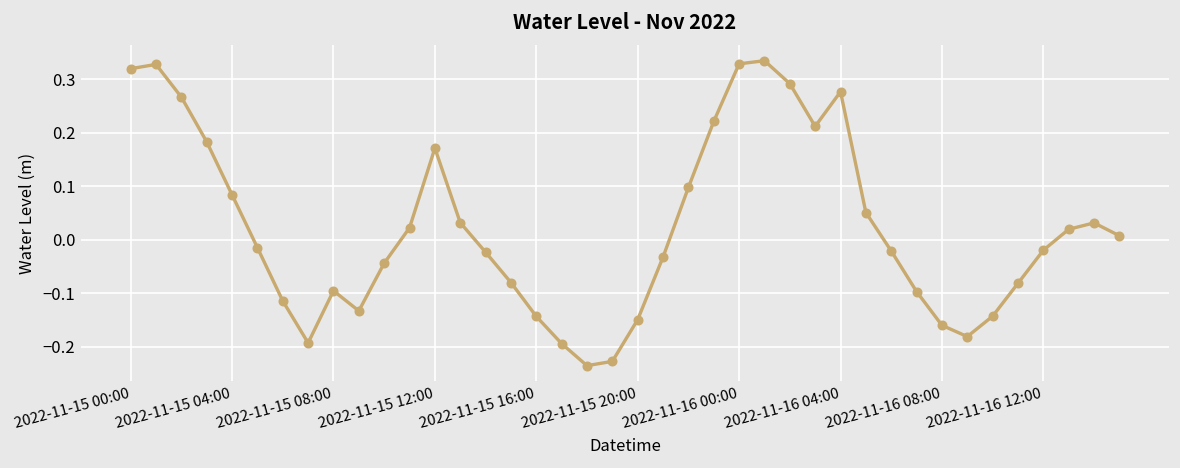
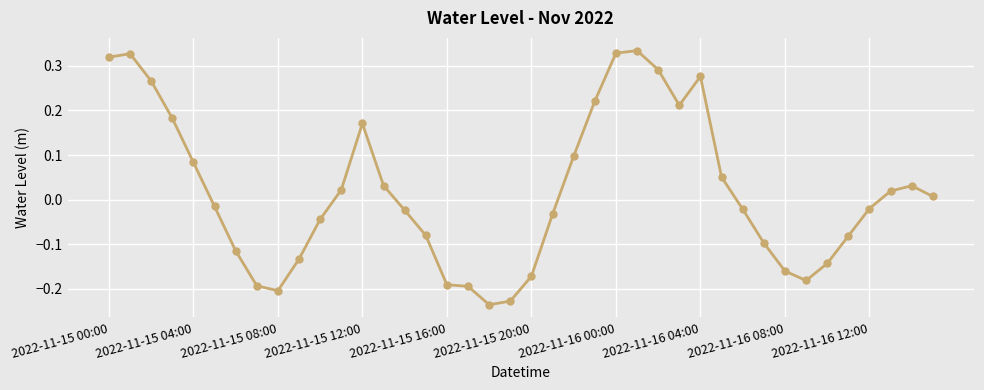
  {
    "2022-11-15 00:00": 0.32,
    "2022-11-15 04:00": 0.08,
-   "2022-11-15 08:00": -0.10,
+   "2022-11-15 08:00": -0.20,
    "2022-11-15 12:00": 0.17,
-   "2022-11-15 16:00": -0.14,
-   "2022-11-15 20:00": -0.15,
+   "2022-11-15 16:00": -0.19,
+   "2022-11-15 20:00": -0.17,
    "2022-11-16 00:00": 0.33,
    "2022-11-16 04:00": 0.28,
    "2022-11-16 08:00": -0.16,
    "2022-11-16 12:00": -0.02
  }
